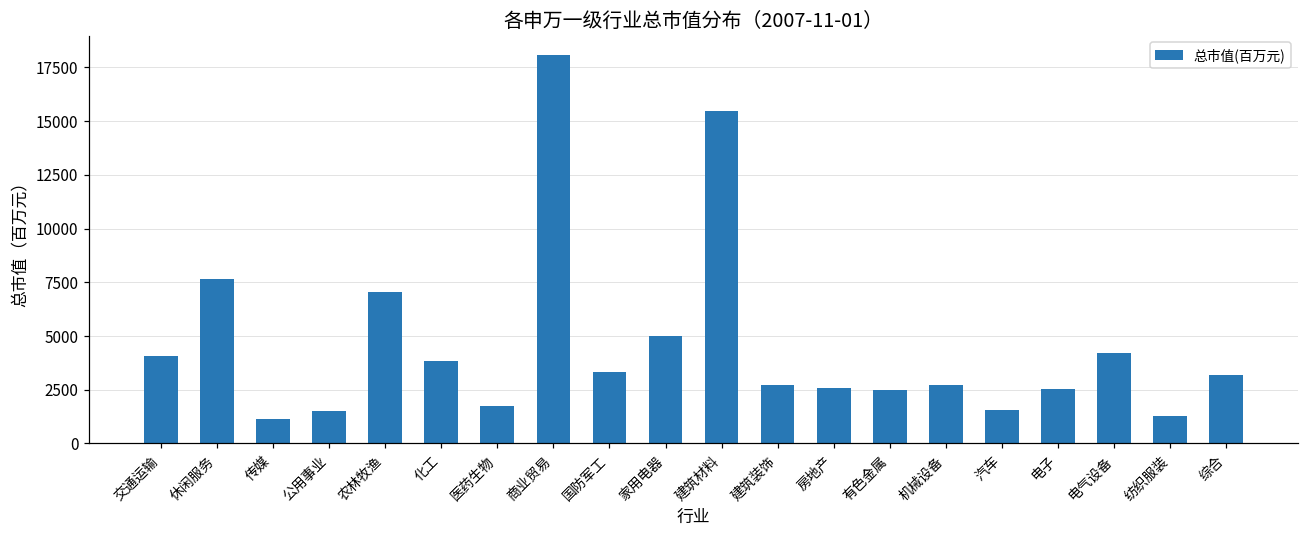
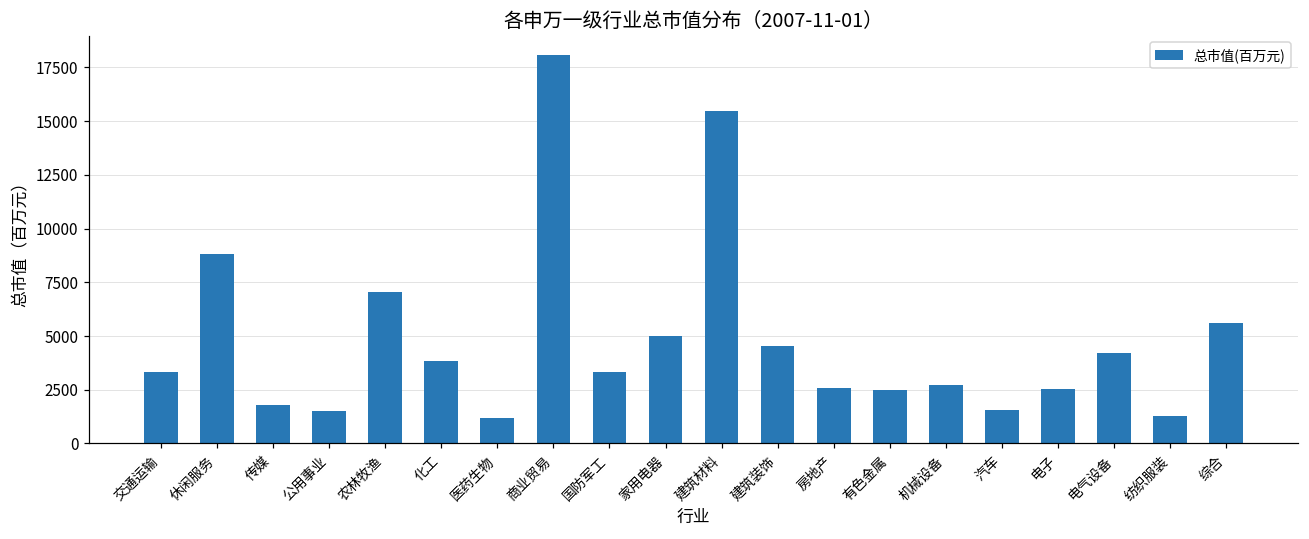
  {
-   "交通运输": 4100,
-   "休闲服务": 7700,
-   "传媒": 1100,
+   "交通运输": 3300,
+   "休闲服务": 8800,
+   "传媒": 1800,
    "公用事业": 1500,
    "农林牧渔": 7000,
    "化工": 3800,
-   "医药生物": 1800,
+   "医药生物": 1200,
    "商业贸易": 18100,
    "国防军工": 3300,
    "家用电器": 5000,
    "建筑材料": 15500,
-   "建筑装饰": 2700,
+   "建筑装饰": 4500,
    "房地产": 2600,
    "有色金属": 2500,
    "机械设备": 2700,
    "汽车": 1600,
    "电子": 2600,
    "电气设备": 4200,
    "纺织服装": 1300,
-   "综合": 3200
+   "综合": 5600
  }
